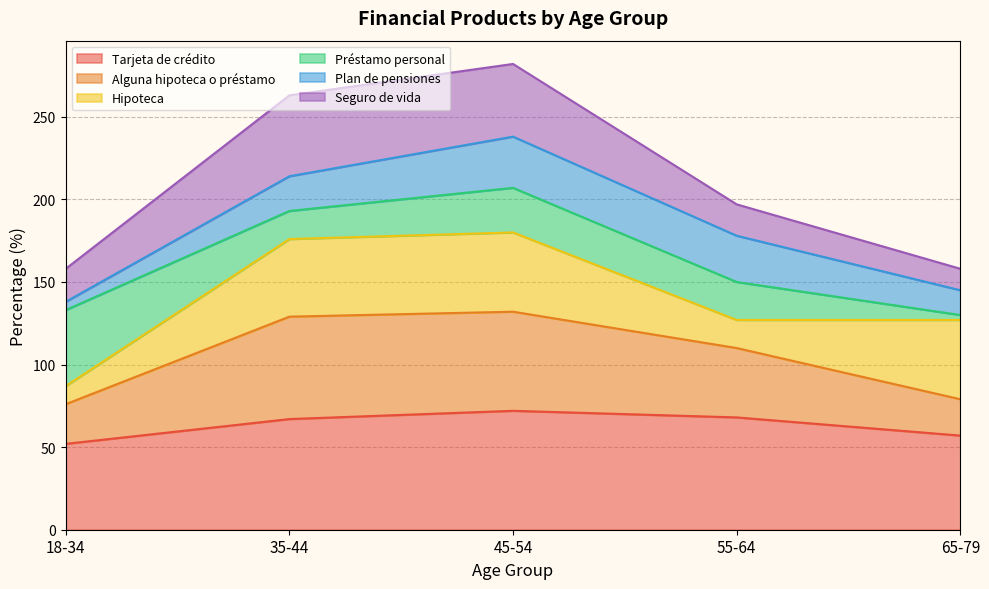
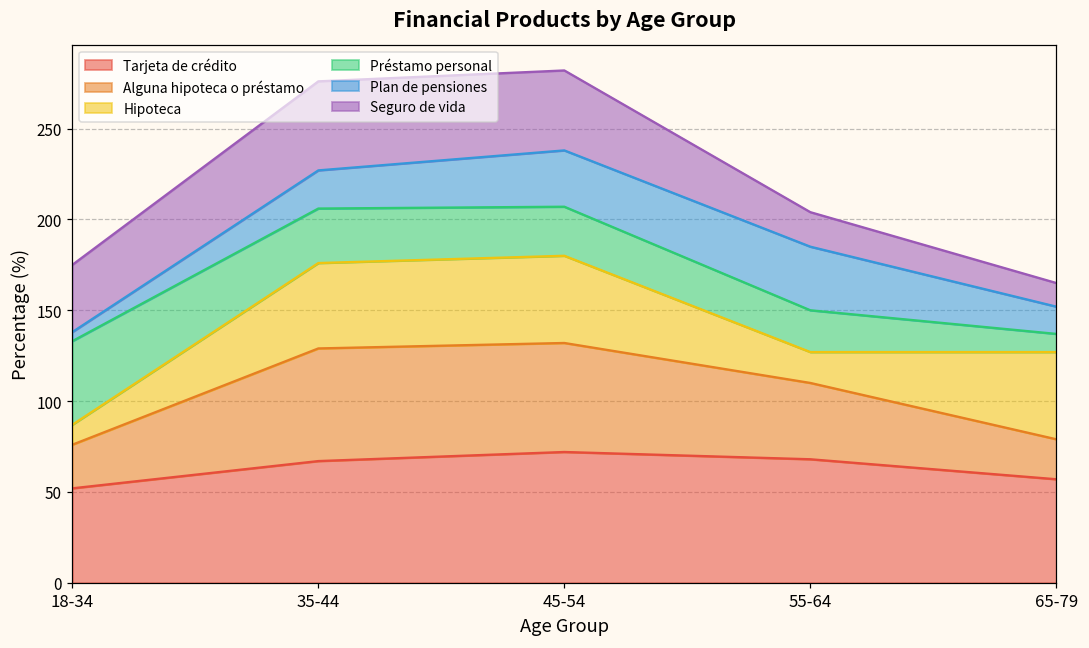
  {
    "Hipoteca": {
      "18-34": 11,
      "35-44": 47,
      "45-54": 48,
      "55-64": 17,
      "65-79": 48
    },
    "Préstamo personal": {
      "18-34": 46,
-     "35-44": 17,
+     "35-44": 30,
      "45-54": 27,
      "55-64": 23,
-     "65-79": 3
+     "65-79": 10
    },
    "Plan de pensiones": {
      "18-34": 5,
      "35-44": 21,
      "45-54": 31,
-     "55-64": 28,
+     "55-64": 35,
      "65-79": 15
    },
    "Seguro de vida": {
-     "18-34": 20,
+     "18-34": 37,
      "45-54": 44,
      "55-64": 19,
      "65-79": 13
    }
  }
